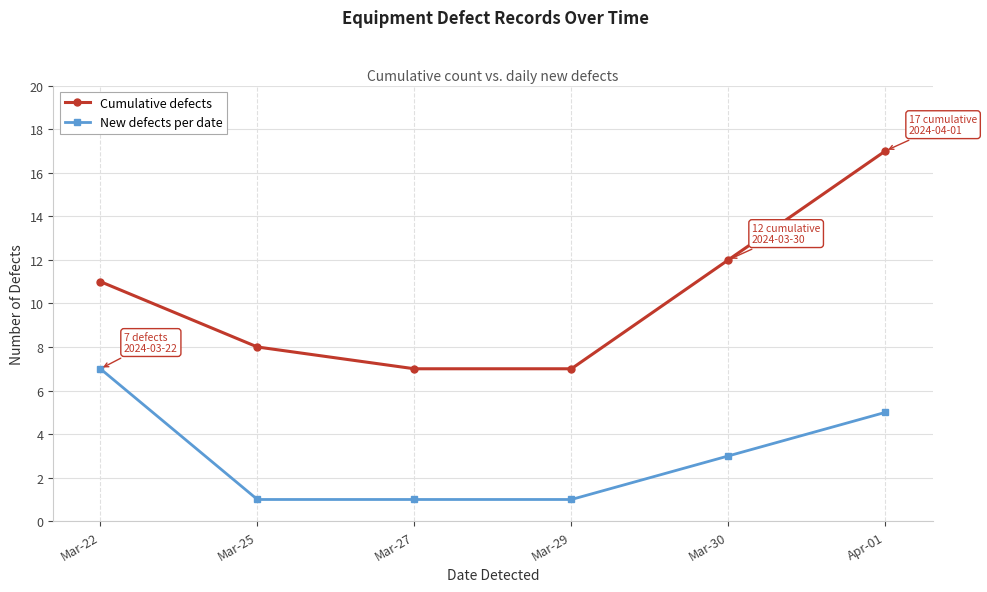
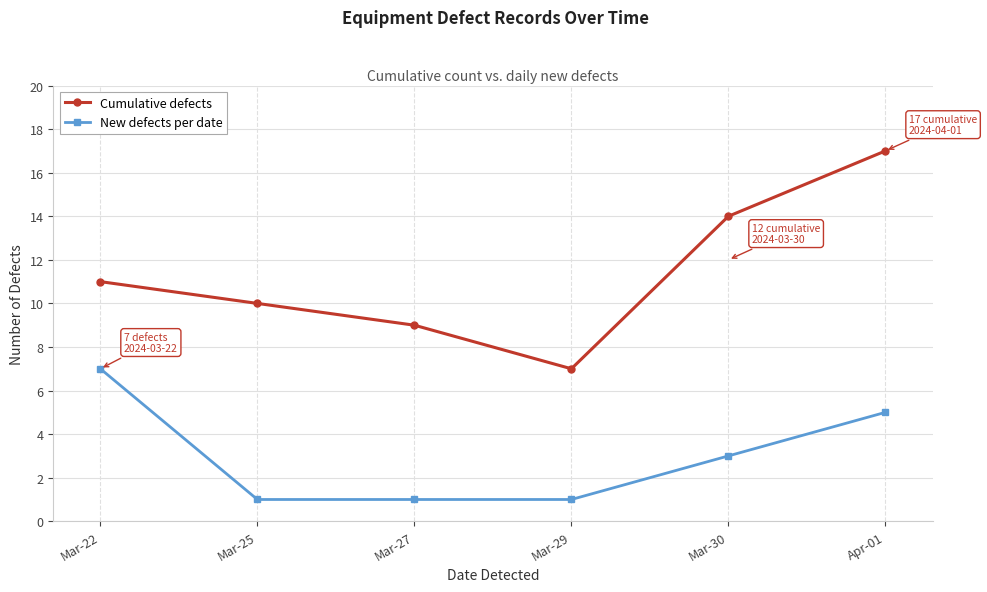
  {
    "Cumulative defects": {
      "Mar-22": 11,
-     "Mar-25": 8,
-     "Mar-27": 7,
+     "Mar-25": 10,
+     "Mar-27": 9,
      "Mar-29": 7,
-     "Mar-30": 12
+     "Mar-30": 14
    },
    "New defects per date": {
      "Mar-25": 1,
      "Mar-27": 1,
      "Mar-29": 1,
      "Mar-30": 3,
      "Apr-01": 5
    }
  }
